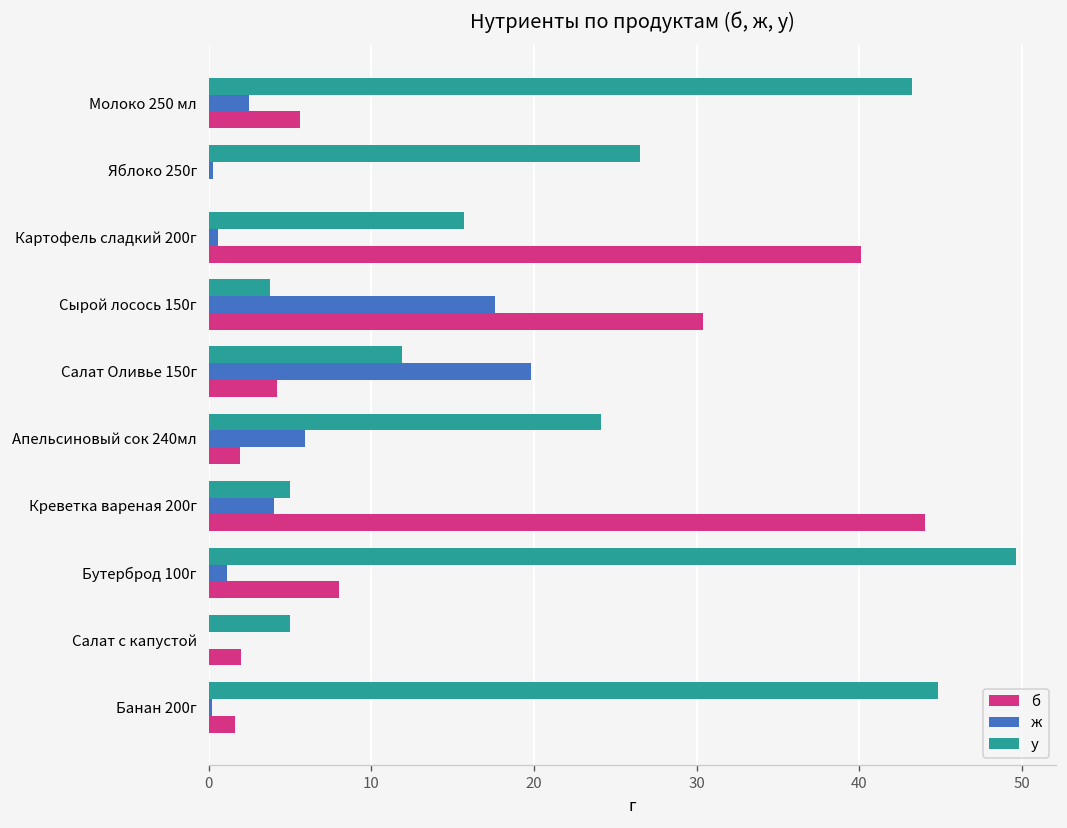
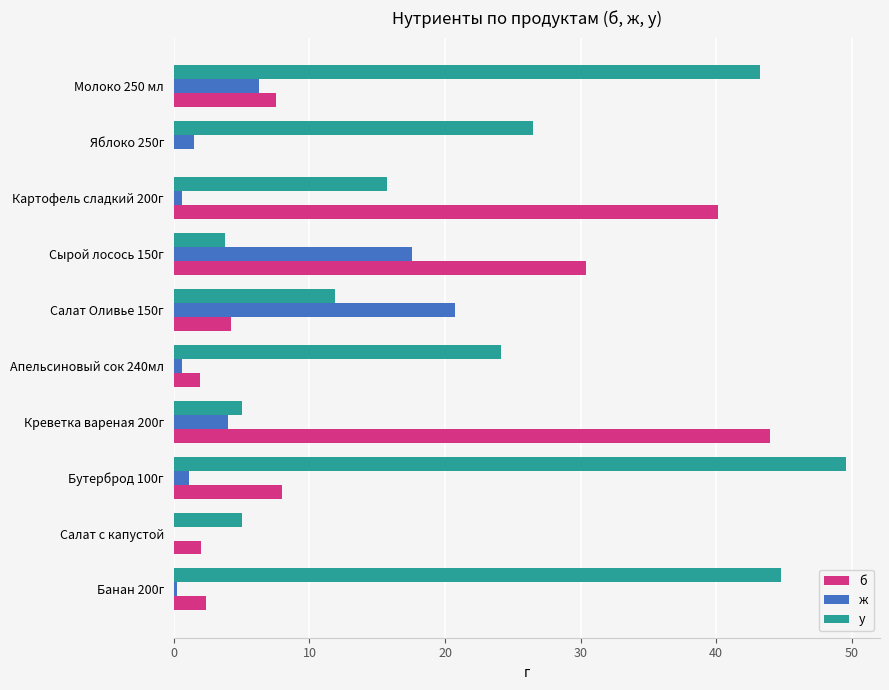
  {
    "б": {
-     "Молоко 250 мл": 5.6,
+     "Молоко 250 мл": 7.5,
      "Яблоко 250г": 0.0,
      "Картофель сладкий 200г": 40.1,
      "Сырой лосось 150г": 30.4,
      "Салат Оливье 150г": 4.2,
      "Апельсиновый сок 240мл": 1.9,
      "Креветка вареная 200г": 44.0,
      "Бутерброд 100г": 8.0,
      "Салат с капустой": 2.0,
-     "Банан 200г": 1.6
+     "Банан 200г": 2.4
    },
    "ж": {
-     "Молоко 250 мл": 2.5,
-     "Яблоко 250г": 0.3,
+     "Молоко 250 мл": 6.3,
+     "Яблоко 250г": 1.5,
      "Картофель сладкий 200г": 0.6,
      "Сырой лосось 150г": 17.6,
-     "Салат Оливье 150г": 19.8,
-     "Апельсиновый сок 240мл": 5.9,
+     "Салат Оливье 150г": 20.7,
+     "Апельсиновый сок 240мл": 0.6,
      "Креветка вареная 200г": 4.0,
      "Бутерброд 100г": 1.1,
      "Салат с капустой": 0.0,
      "Банан 200г": 0.2
    },
    "у": {
      "Молоко 250 мл": 43.2,
      "Яблоко 250г": 26.5,
      "Картофель сладкий 200г": 15.7,
      "Сырой лосось 150г": 3.8,
      "Салат Оливье 150г": 11.9,
      "Апельсиновый сок 240мл": 24.1,
      "Креветка вареная 200г": 5.0,
      "Бутерброд 100г": 49.6,
      "Салат с капустой": 5.0,
      "Банан 200г": 44.8
    }
  }
